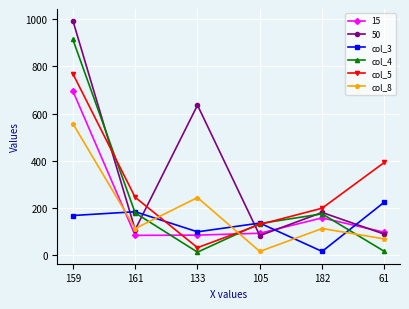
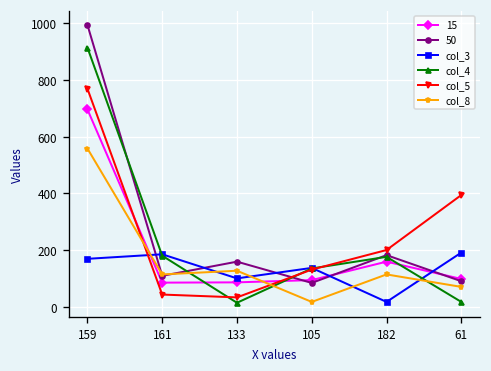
  {
    "15": {
      "159": 700,
      "161": 90,
      "133": 90,
      "182": 160
    },
    "50": {
      "159": 990,
-     "133": 640
+     "133": 160
    },
    "col_3": {
      "159": 170,
      "133": 100,
      "182": 20,
-     "61": 230
+     "61": 190
    },
    "col_4": {
      "159": 910,
      "133": 10,
      "61": 20
    },
    "col_5": {
      "159": 770,
-     "161": 250,
+     "161": 40,
      "133": 30,
      "182": 200,
      "61": 390
    },
    "col_8": {
      "159": 560,
-     "133": 250,
+     "133": 130,
      "105": 20,
      "182": 110,
      "61": 70
    }
  }
